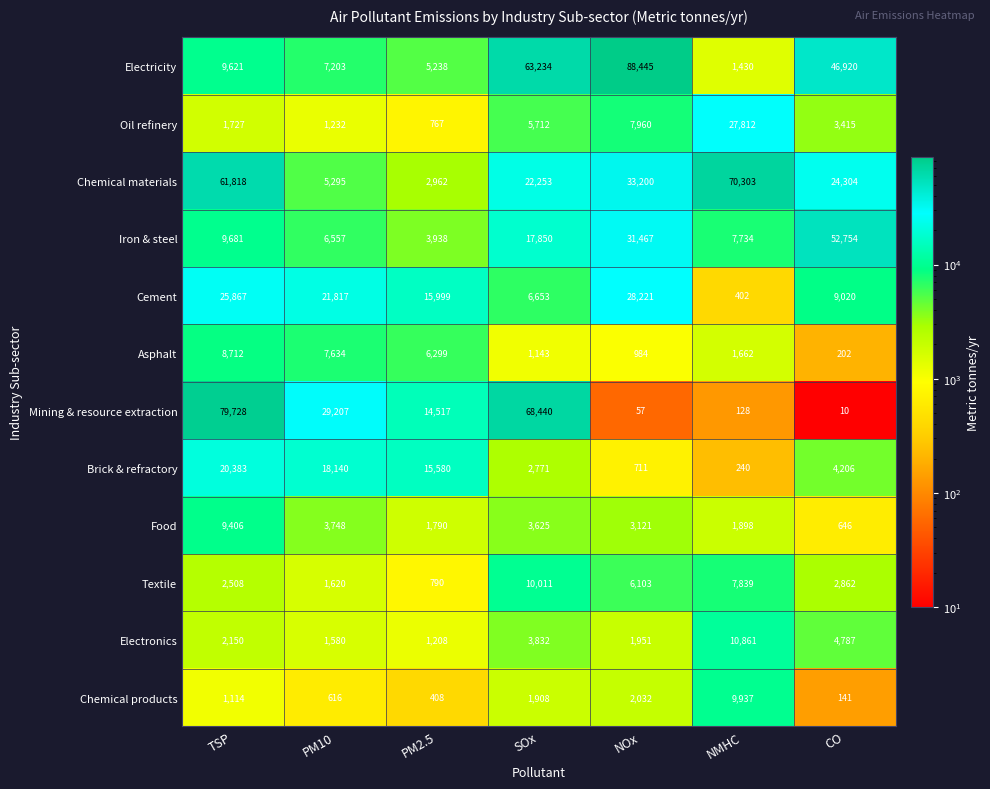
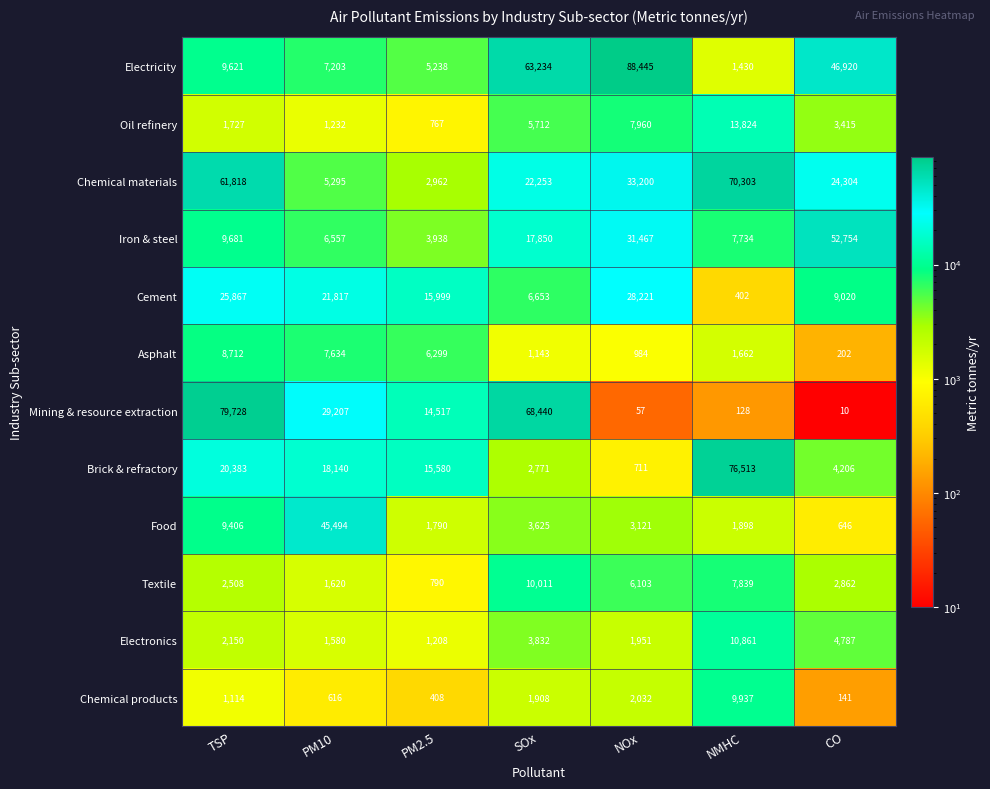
  {
    "Electricity": {
      "TSP": "9,621",
      "PM10": "7,203",
      "PM2.5": "5,238",
      "SOx": "63,234",
      "NOx": "88,445",
      "NMHC": "1,430",
      "CO": "46,920"
    },
    "Oil refinery": {
      "TSP": "1,727",
      "PM10": "1,232",
      "PM2.5": "767",
      "SOx": "5,712",
      "NOx": "7,960",
-     "NMHC": "27,812",
+     "NMHC": "13,824",
      "CO": "3,415"
    },
    "Chemical materials": {
      "TSP": "61,818",
      "PM10": "5,295",
      "PM2.5": "2,962",
      "SOx": "22,253",
      "NOx": "33,200",
      "NMHC": "70,303",
      "CO": "24,304"
    },
    "Iron & steel": {
      "TSP": "9,681",
      "PM10": "6,557",
      "PM2.5": "3,938",
      "SOx": "17,850",
      "NOx": "31,467",
      "NMHC": "7,734",
      "CO": "52,754"
    },
    "Cement": {
      "TSP": "25,867",
      "PM10": "21,817",
      "PM2.5": "15,999",
      "SOx": "6,653",
      "NOx": "28,221",
      "NMHC": "402",
      "CO": "9,020"
    },
    "Asphalt": {
      "TSP": "8,712",
      "PM10": "7,634",
      "PM2.5": "6,299",
      "SOx": "1,143",
      "NOx": "984",
      "NMHC": "1,662",
      "CO": "202"
    },
    "Mining & resource extraction": {
      "TSP": "79,728",
      "PM10": "29,207",
      "PM2.5": "14,517",
      "SOx": "68,440",
      "NOx": "57",
      "NMHC": "128",
      "CO": "10"
    },
    "Brick & refractory": {
      "TSP": "20,383",
      "PM10": "18,140",
      "PM2.5": "15,580",
      "SOx": "2,771",
      "NOx": "711",
-     "NMHC": "240",
+     "NMHC": "76,513",
      "CO": "4,206"
    },
    "Food": {
      "TSP": "9,406",
-     "PM10": "3,748",
+     "PM10": "45,494",
      "PM2.5": "1,790",
      "SOx": "3,625",
      "NOx": "3,121",
      "NMHC": "1,898",
      "CO": "646"
    },
    "Textile": {
      "TSP": "2,508",
      "PM10": "1,620",
      "PM2.5": "790",
      "SOx": "10,011",
      "NOx": "6,103",
      "NMHC": "7,839",
      "CO": "2,862"
    },
    "Electronics": {
      "TSP": "2,150",
      "PM10": "1,580",
      "PM2.5": "1,208",
      "SOx": "3,832",
      "NOx": "1,951",
      "NMHC": "10,861",
      "CO": "4,787"
    },
    "Chemical products": {
      "TSP": "1,114",
      "PM10": "616",
      "PM2.5": "408",
      "SOx": "1,908",
      "NOx": "2,032",
      "NMHC": "9,937",
      "CO": "141"
    }
  }
